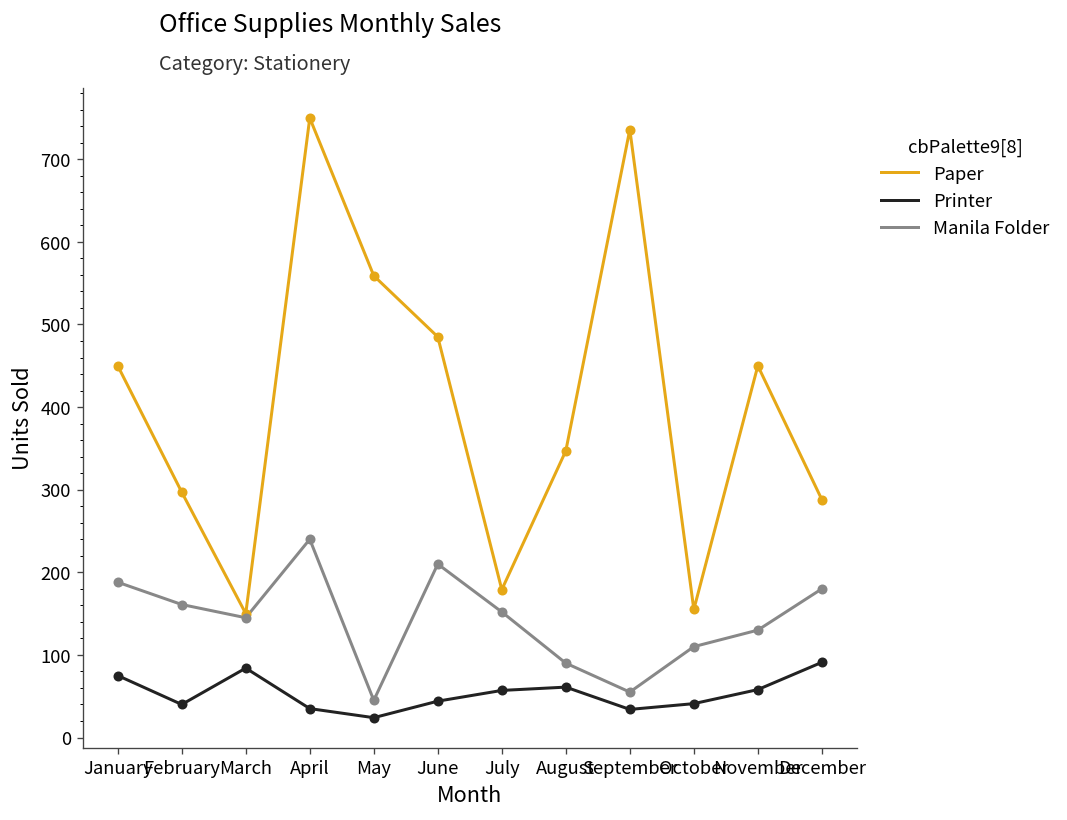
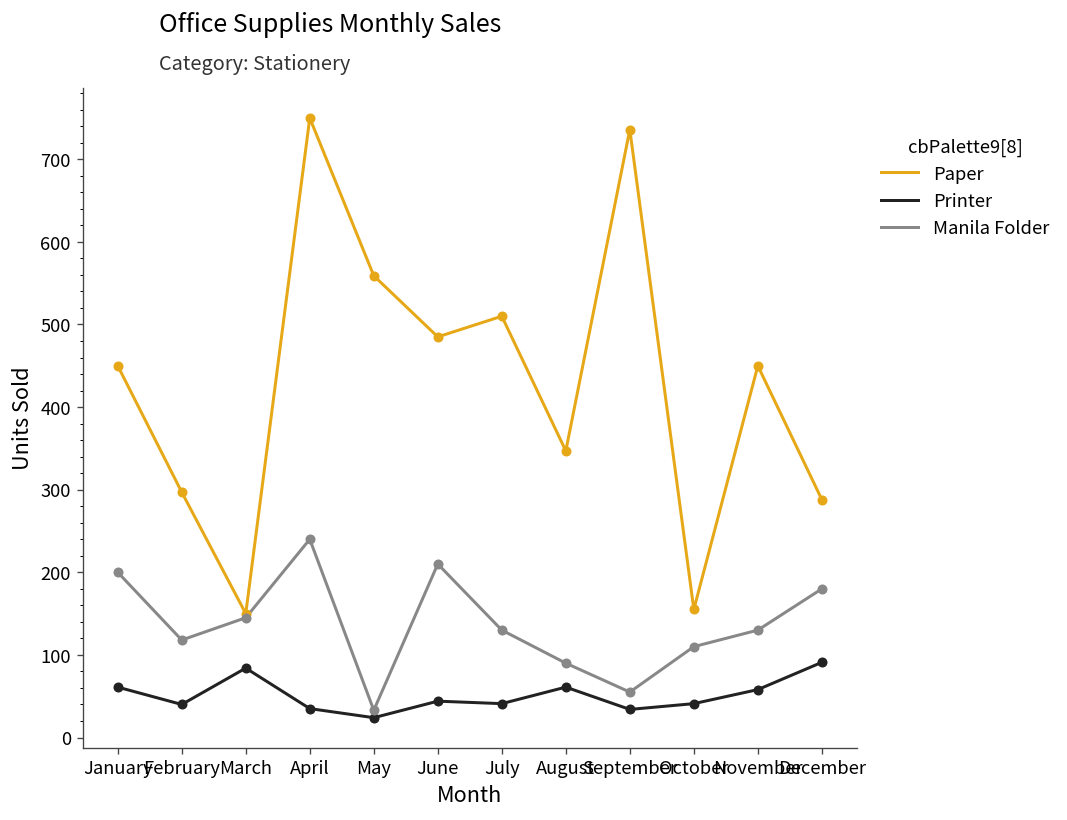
  {
    "Paper": {
      "January": 450,
      "February": 300,
      "March": 150,
      "April": 750,
      "May": 560,
      "June": 490,
-     "July": 180
+     "July": 510
    },
    "Printer": {
-     "January": 80,
+     "January": 60,
      "February": 40,
      "March": 80,
      "April": 40,
      "May": 20,
      "June": 40,
-     "July": 60
+     "July": 40
    },
    "Manila Folder": {
-     "January": 190,
-     "February": 160,
+     "January": 200,
+     "February": 120,
      "March": 150,
      "April": 240,
-     "May": 50,
+     "May": 30,
      "June": 210,
-     "July": 150
+     "July": 130
    }
  }
